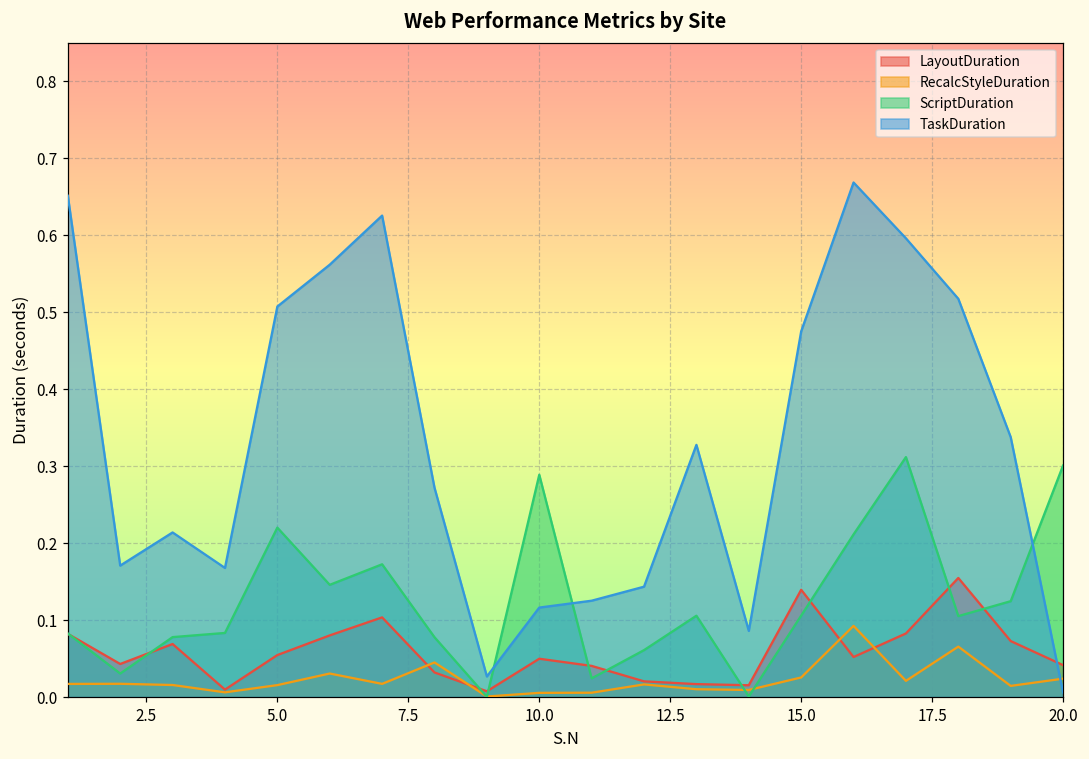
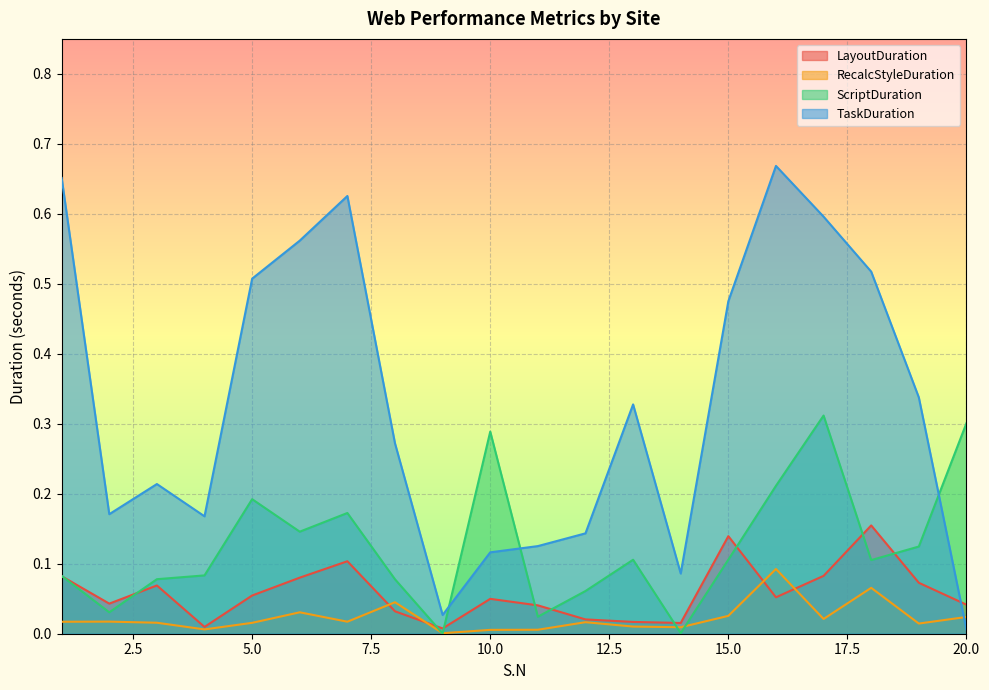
  {
    "LayoutDuration": {
      "5.0": 0.05,
      "10.0": 0.05,
      "15.0": 0.14,
      "20.0": 0.04
    },
    "RecalcStyleDuration": {
      "5.0": 0.02,
      "10.0": 0.01,
      "15.0": 0.03,
      "20.0": 0.02
    },
    "ScriptDuration": {
-     "5.0": 0.22,
+     "5.0": 0.19,
      "10.0": 0.29,
      "15.0": 0.11,
      "20.0": 0.30
    },
    "TaskDuration": {
      "5.0": 0.51,
      "10.0": 0.12,
      "15.0": 0.48,
      "20.0": 0.01
    }
  }
